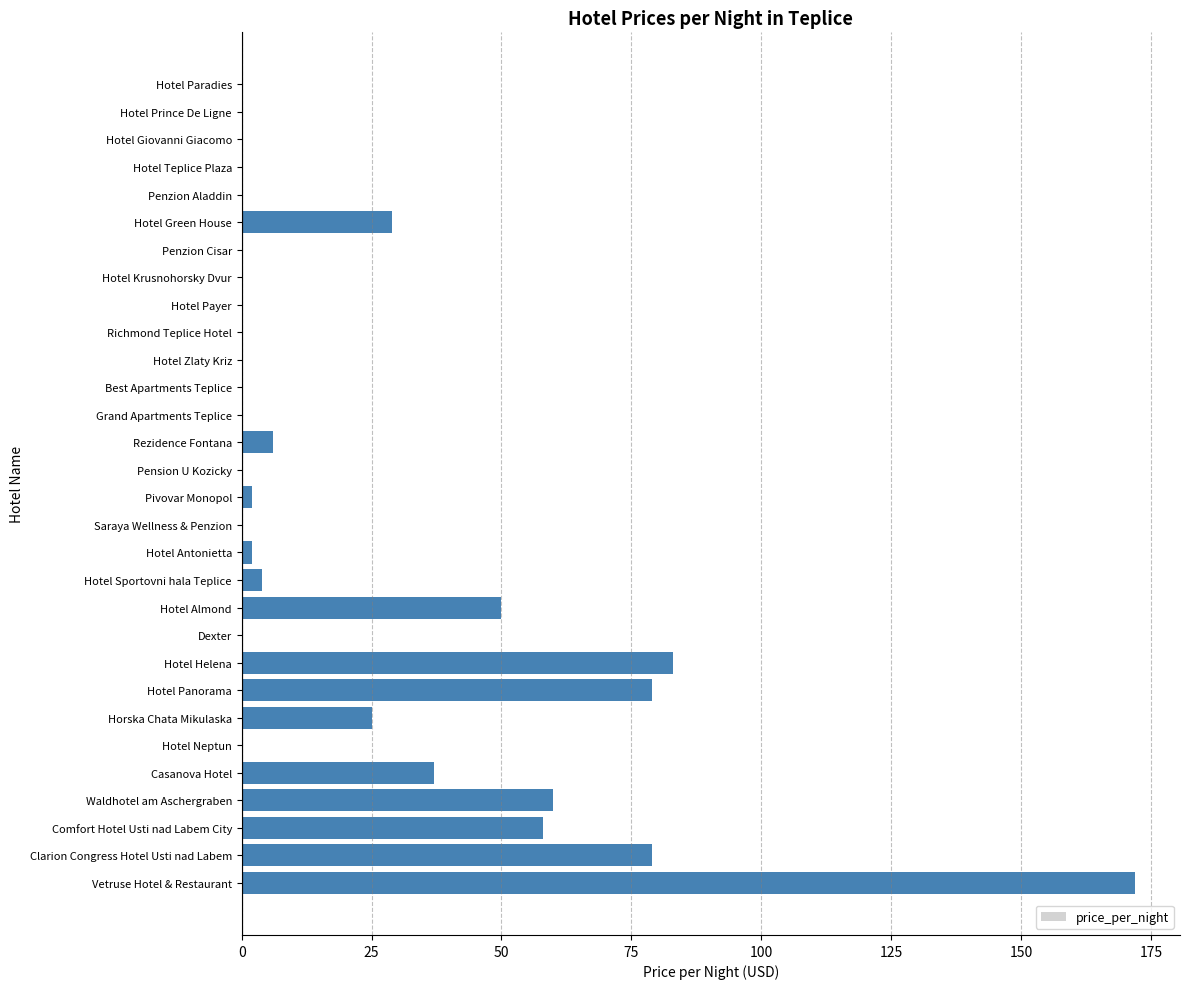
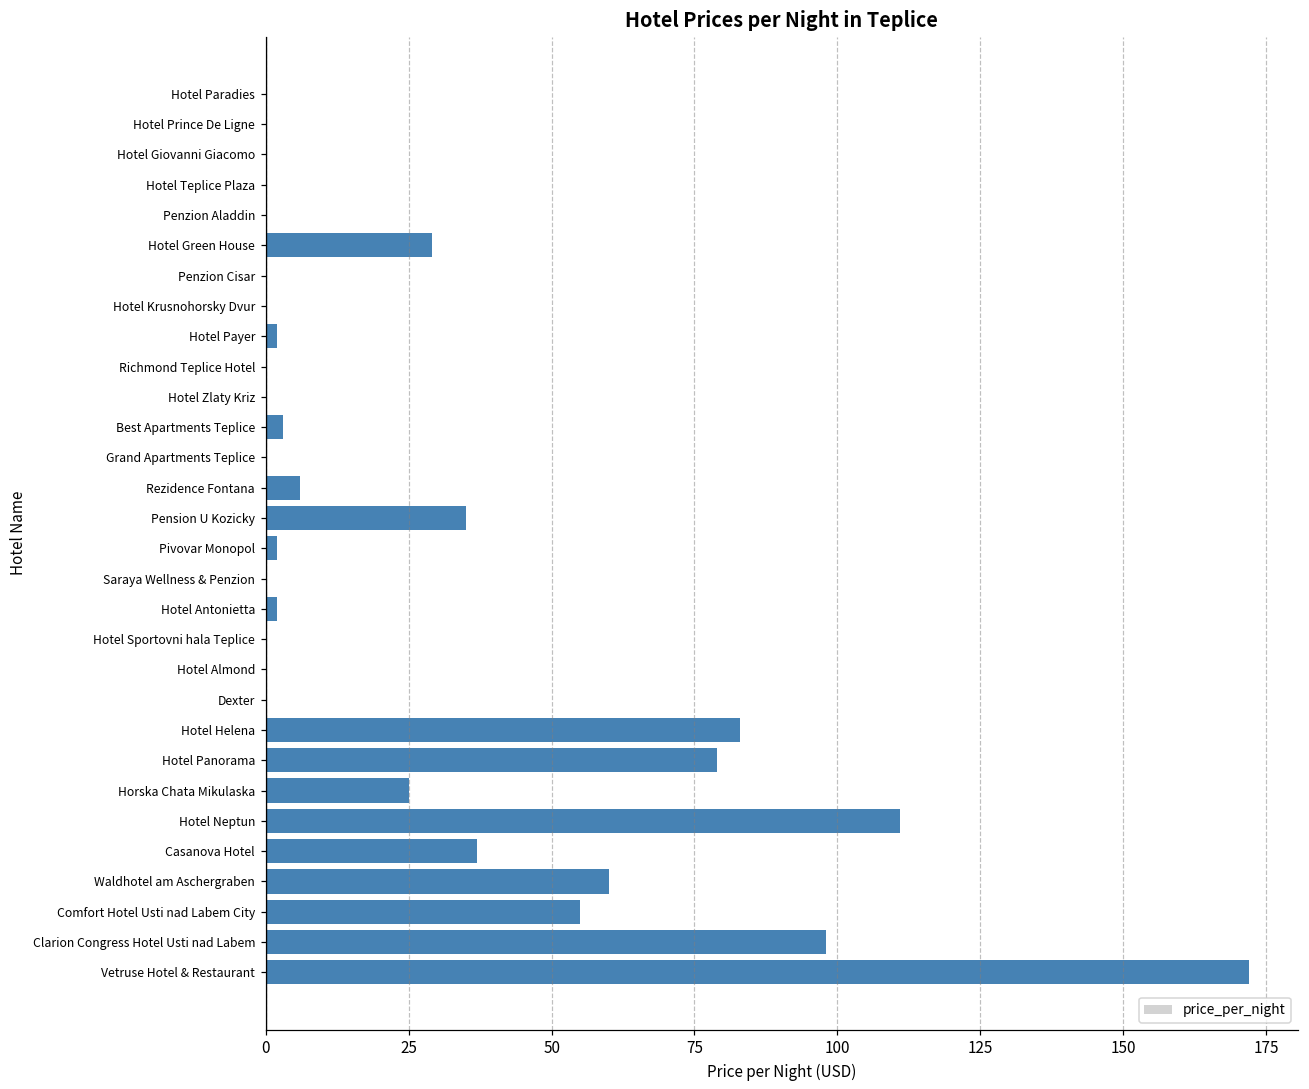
  {
    "Hotel Paradies": 0,
    "Hotel Prince De Ligne": 0,
    "Hotel Giovanni Giacomo": 0,
    "Hotel Teplice Plaza": 0,
    "Penzion Aladdin": 0,
    "Hotel Green House": 29,
    "Penzion Cisar": 0,
    "Hotel Krusnohorsky Dvur": 0,
-   "Hotel Payer": 0,
+   "Hotel Payer": 2,
    "Richmond Teplice Hotel": 0,
    "Hotel Zlaty Kriz": 0,
-   "Best Apartments Teplice": 0,
+   "Best Apartments Teplice": 3,
    "Grand Apartments Teplice": 0,
    "Rezidence Fontana": 6,
-   "Pension U Kozicky": 0,
+   "Pension U Kozicky": 35,
    "Pivovar Monopol": 2,
    "Saraya Wellness & Penzion": 0,
    "Hotel Antonietta": 2,
-   "Hotel Sportovni hala Teplice": 4,
-   "Hotel Almond": 50,
+   "Hotel Sportovni hala Teplice": 0,
+   "Hotel Almond": 0,
    "Dexter": 0,
    "Hotel Helena": 83,
    "Hotel Panorama": 79,
    "Horska Chata Mikulaska": 25,
-   "Hotel Neptun": 0,
+   "Hotel Neptun": 111,
    "Casanova Hotel": 37,
    "Waldhotel am Aschergraben": 60,
-   "Comfort Hotel Usti nad Labem City": 58,
-   "Clarion Congress Hotel Usti nad Labem": 79,
+   "Comfort Hotel Usti nad Labem City": 55,
+   "Clarion Congress Hotel Usti nad Labem": 98,
    "Vetruse Hotel & Restaurant": 172
  }
